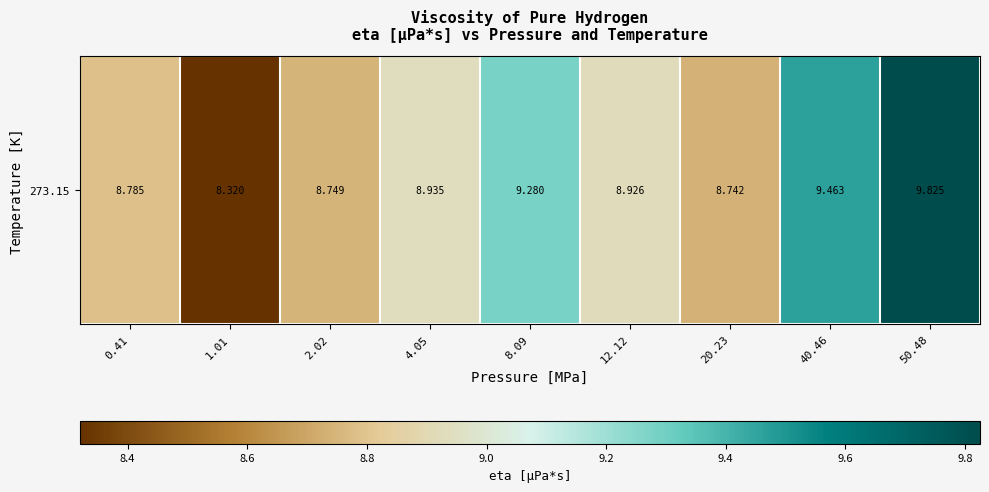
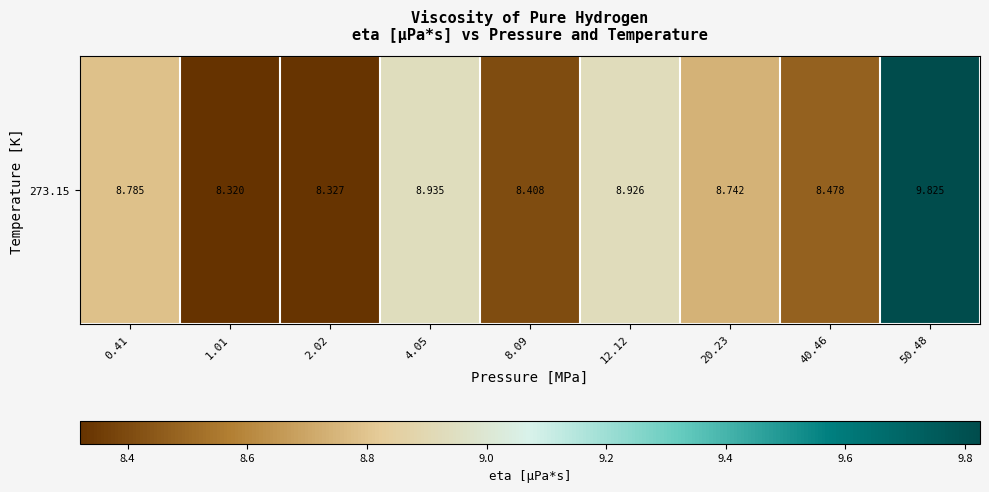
  {
    "273.15": {
      "0.41": 8.785,
      "1.01": 8.320,
-     "2.02": 8.749,
+     "2.02": 8.327,
      "4.05": 8.935,
-     "8.09": 9.280,
+     "8.09": 8.408,
      "12.12": 8.926,
      "20.23": 8.742,
-     "40.46": 9.463,
+     "40.46": 8.478,
      "50.48": 9.825
    }
  }
